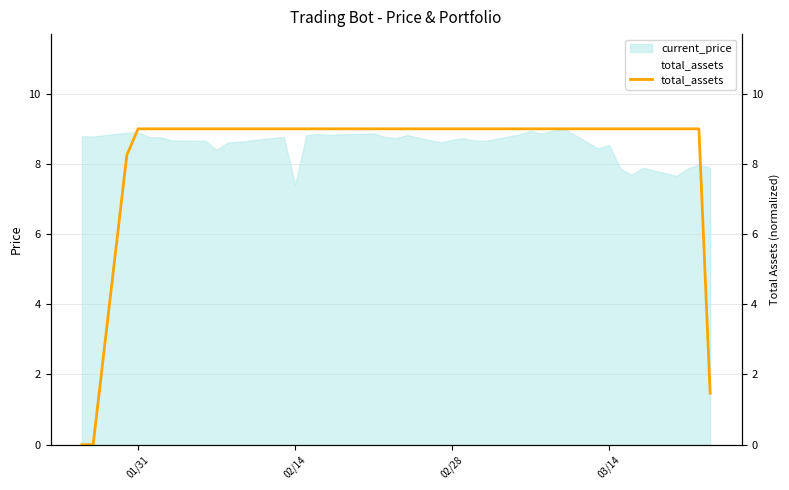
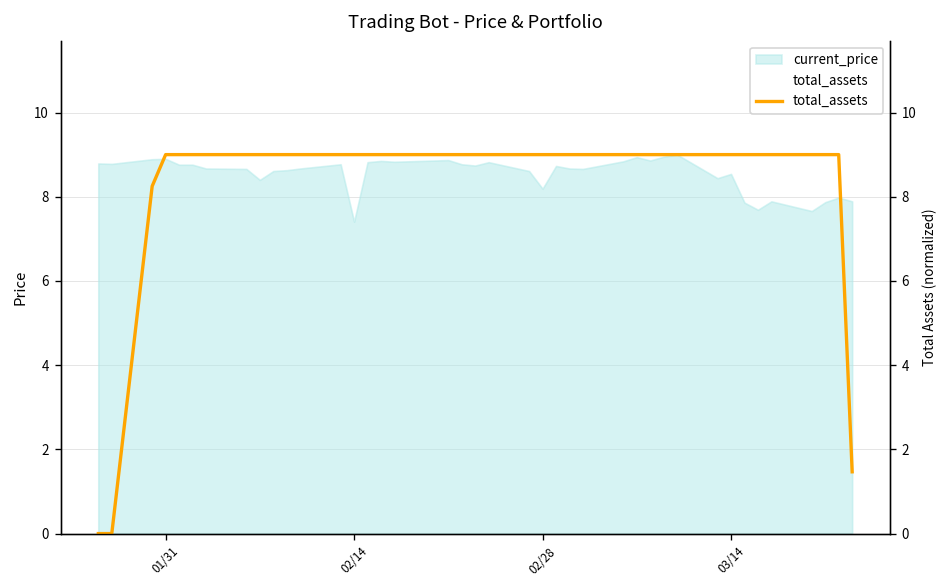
  {
    "current_price": {
      "01/31": 8.9,
      "02/14": 7.4,
-     "02/28": 8.7,
+     "02/28": 8.2,
      "03/14": 8.5
    },
    "total_assets": {
      "01/31": 9.0,
      "02/14": 9.0,
      "02/28": 9.0,
      "03/14": 9.0
    }
  }
